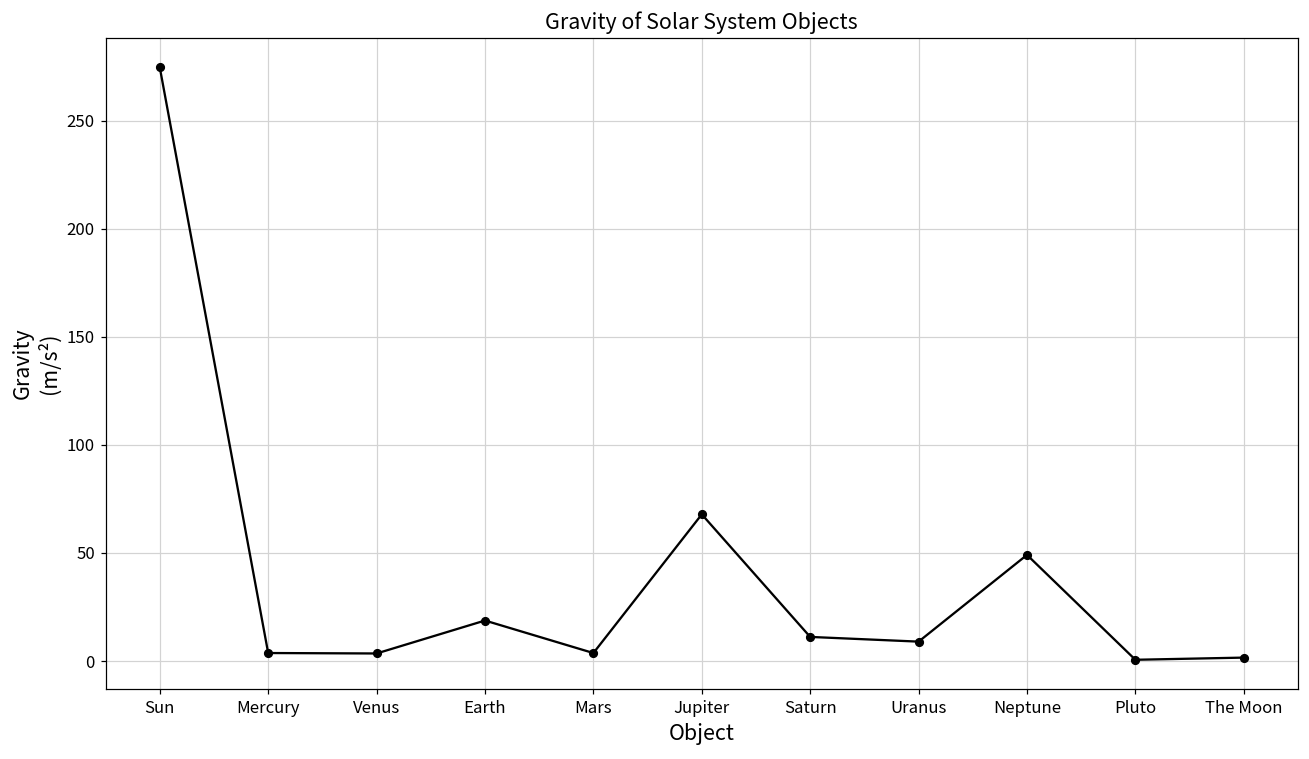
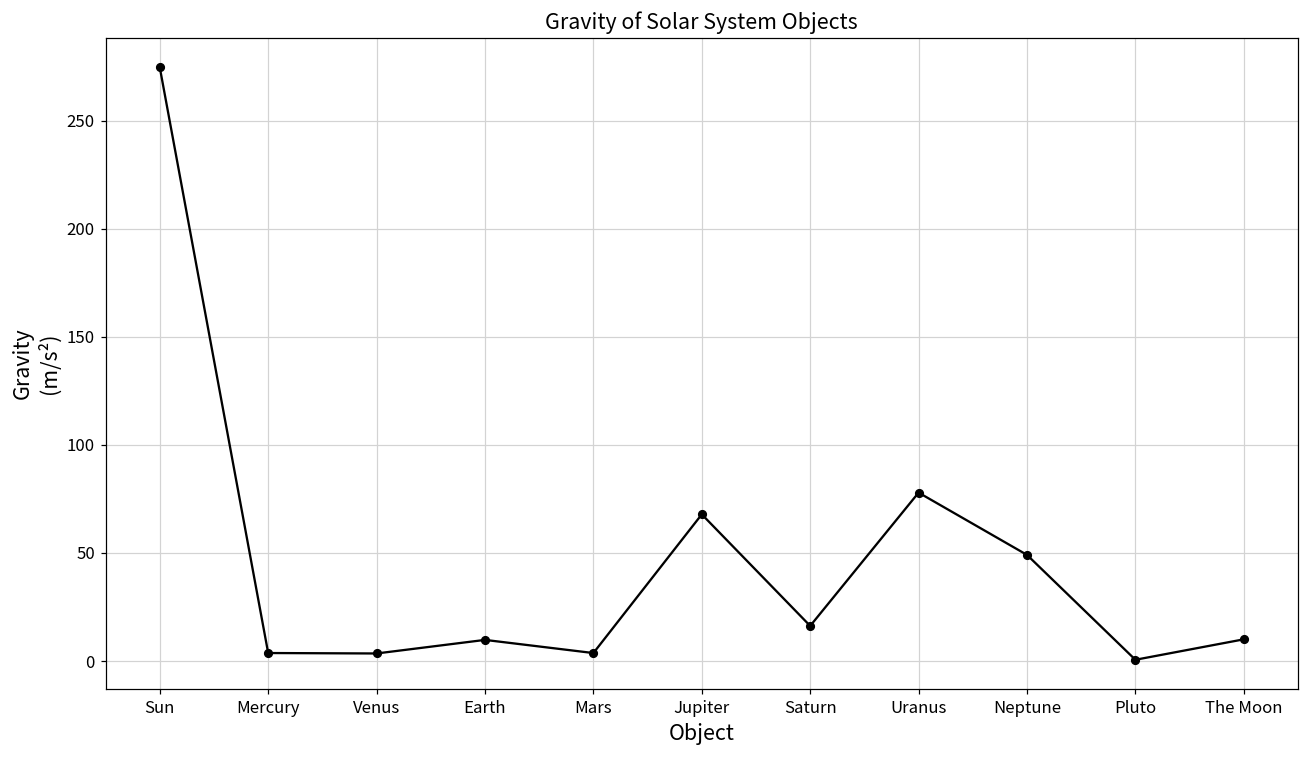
  {
    "Sun": 275,
    "Mercury": 4,
    "Venus": 4,
-   "Earth": 19,
+   "Earth": 10,
    "Mars": 4,
    "Jupiter": 68,
-   "Saturn": 11,
-   "Uranus": 9,
+   "Saturn": 16,
+   "Uranus": 78,
    "Neptune": 49,
    "Pluto": 1,
-   "The Moon": 2
+   "The Moon": 10
  }
